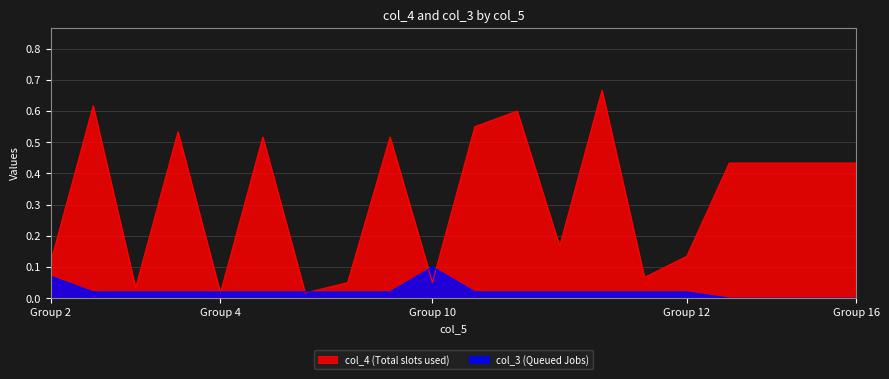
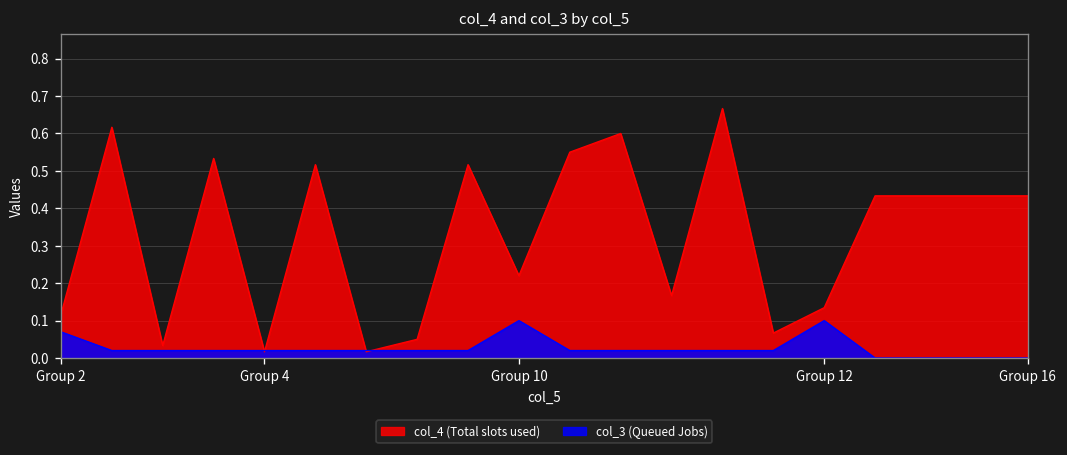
  {
    "col_4 (Total slots used)": {
      "Group 2": 0.12,
-     "Group 10": 0.05,
+     "Group 10": 0.22,
      "Group 12": 0.13,
      "Group 16": 0.43
    },
    "col_3 (Queued Jobs)": {
      "Group 2": 0.07,
      "Group 10": 0.10,
-     "Group 12": 0.02,
+     "Group 12": 0.10,
      "Group 16": 0.00
    }
  }
